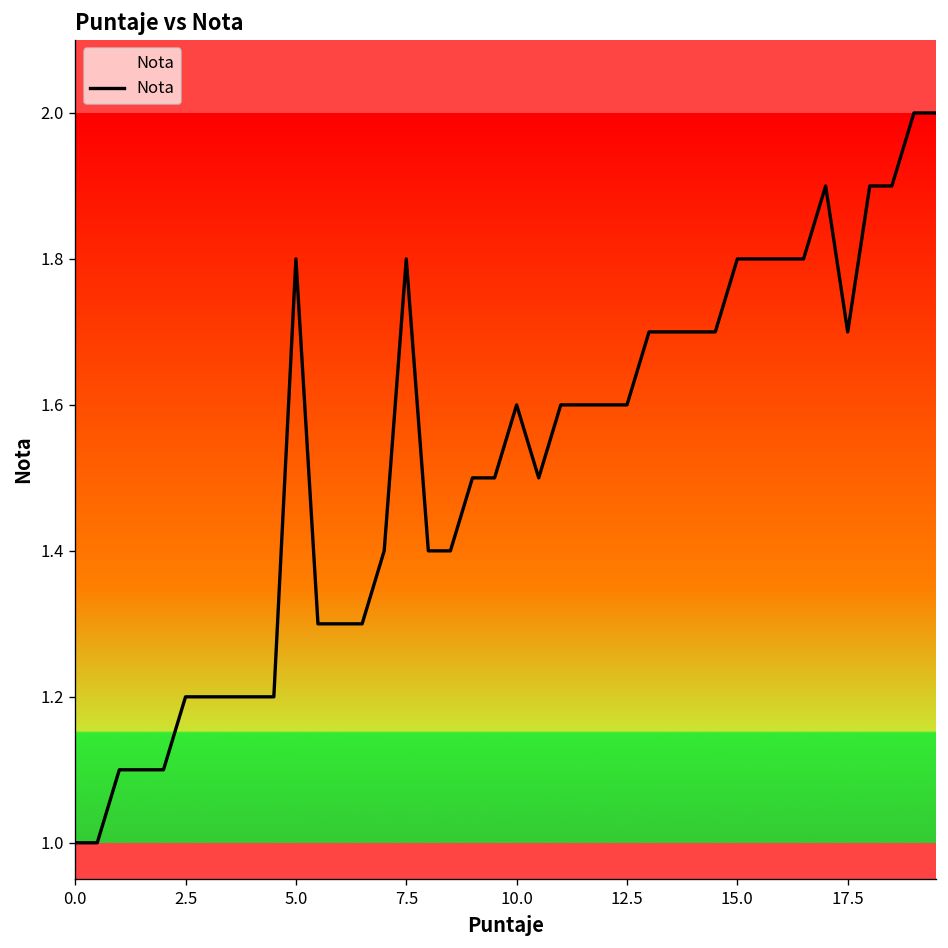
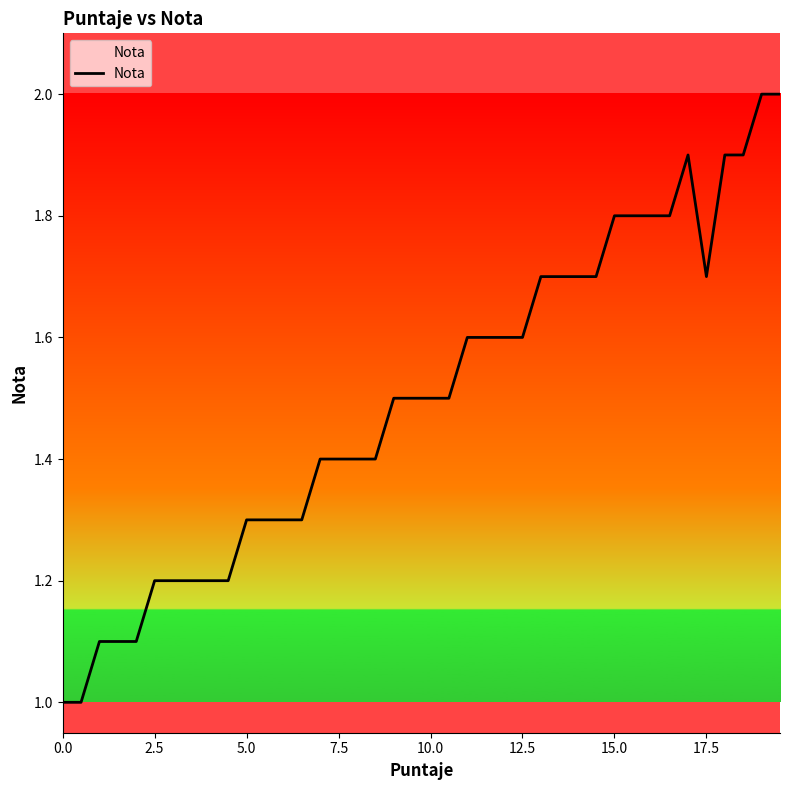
  {
    "0.0": 1.0,
    "2.5": 1.2,
-   "5.0": 1.8,
-   "7.5": 1.8,
-   "10.0": 1.6,
+   "5.0": 1.3,
+   "7.5": 1.4,
+   "10.0": 1.5,
    "12.5": 1.6,
    "15.0": 1.8,
    "17.5": 1.7
  }
